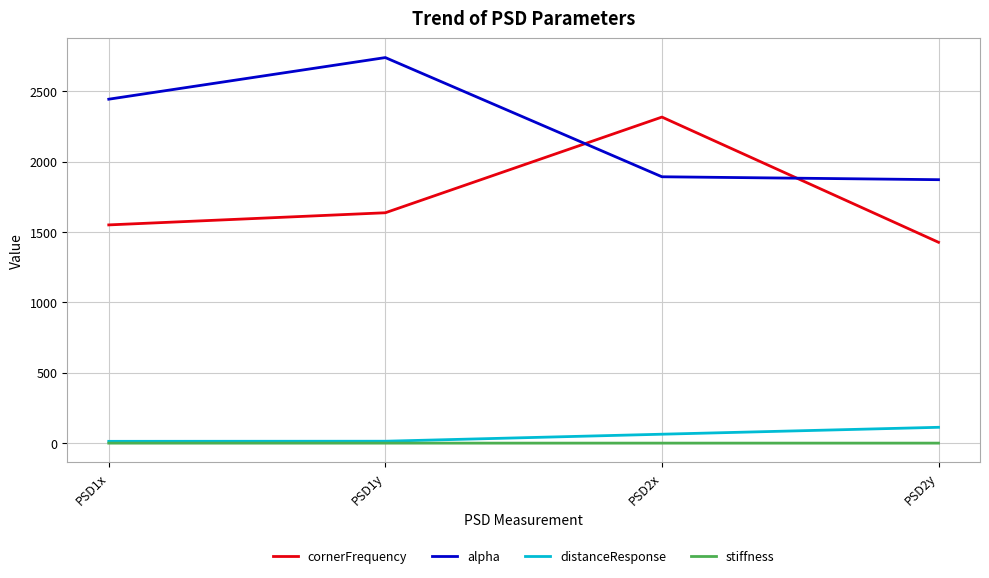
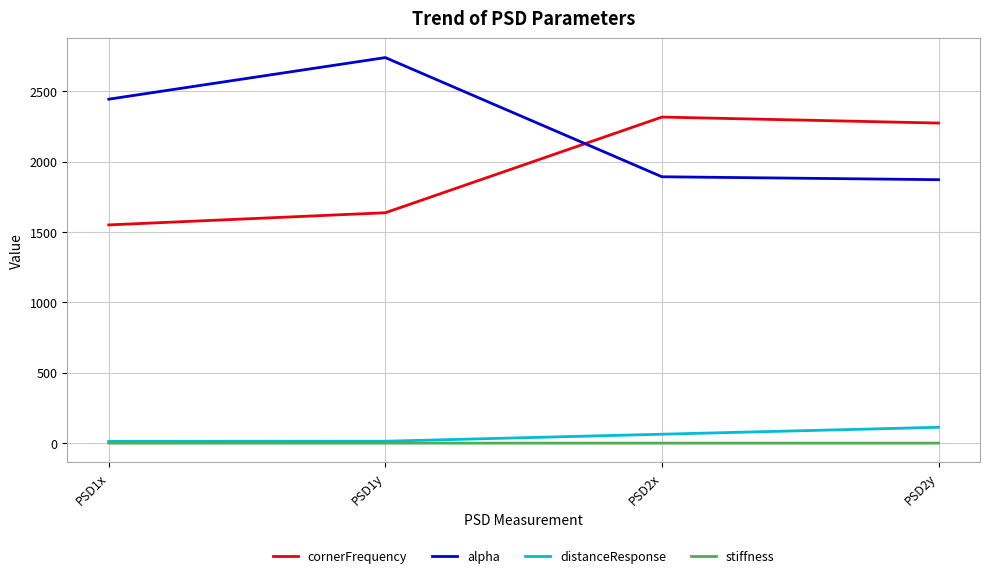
  {
    "cornerFrequency": {
      "PSD1x": 1550,
      "PSD1y": 1640,
      "PSD2x": 2320,
-     "PSD2y": 1430
+     "PSD2y": 2270
    },
    "alpha": {
      "PSD1x": 2440,
      "PSD1y": 2740,
      "PSD2x": 1890,
      "PSD2y": 1870
    },
    "distanceResponse": {
      "PSD2x": 60,
      "PSD2y": 110
    },
    "stiffness": {
      "PSD2x": 0,
      "PSD2y": 0
    }
  }
